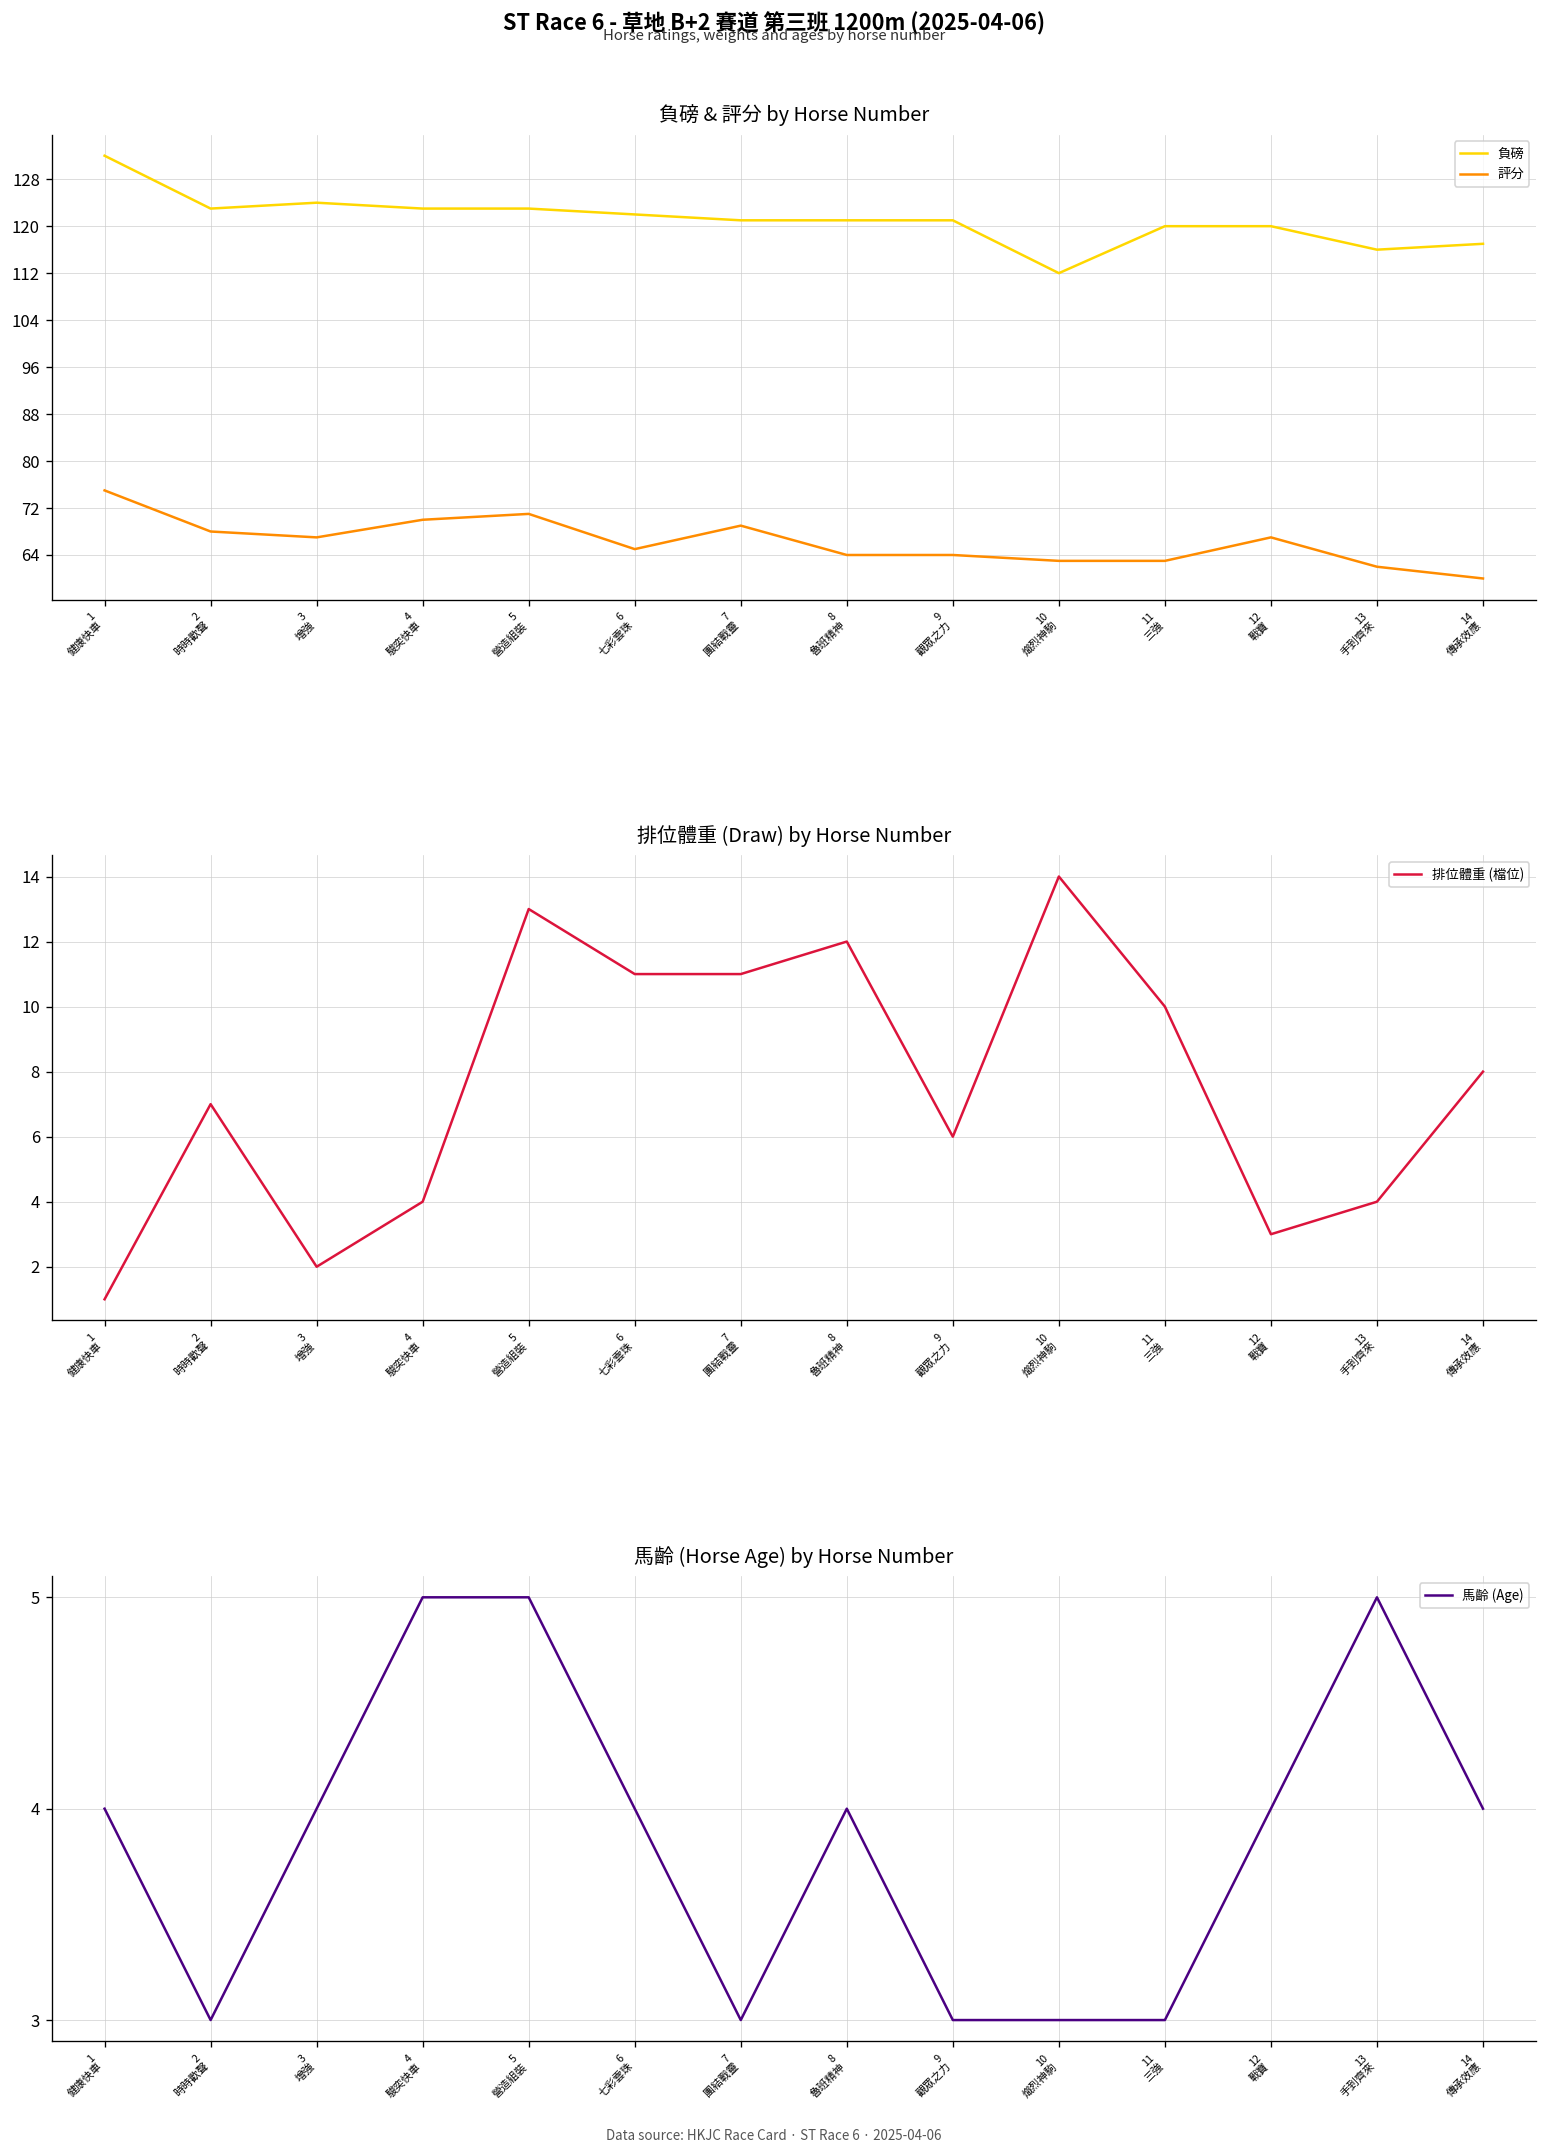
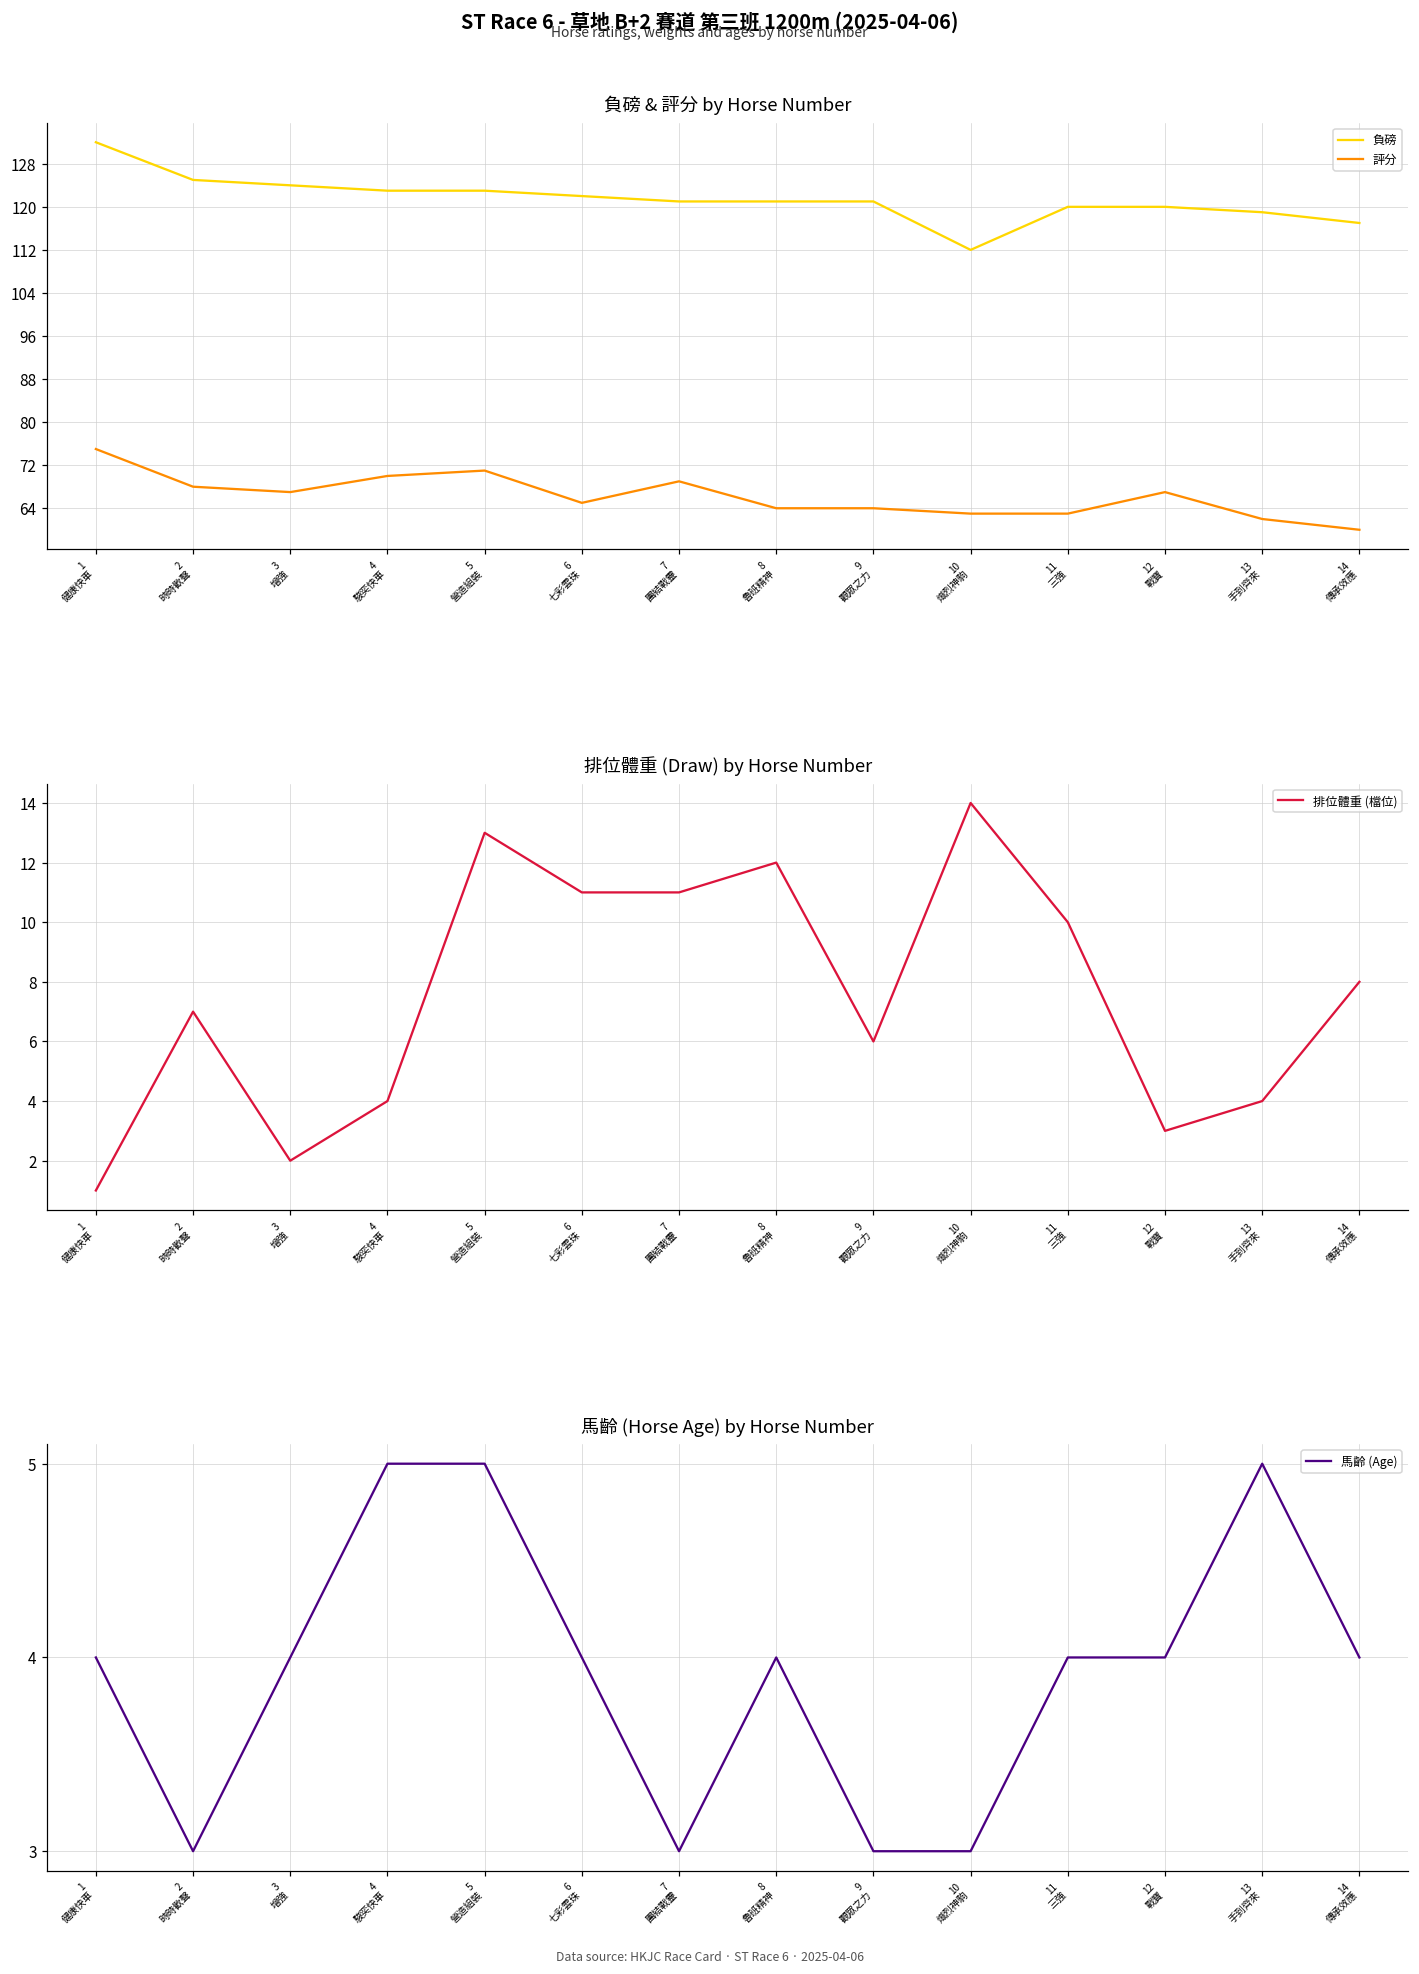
  {
    "負磅 & 評分 by Horse Number": {
      "負磅": {
        "1 健康快車": 132,
-       "2 時時歡聲": 123,
+       "2 時時歡聲": 125,
        "3 增強": 124,
        "4 駿奕快車": 123,
        "5 營造組裝": 123,
        "6 七彩雲珠": 122,
        "7 團結戰靈": 121,
        "8 魯班精神": 121,
        "9 觀眾之力": 121,
        "10 熾烈神駒": 112,
        "11 三強": 120,
        "12 戰寶": 120,
-       "13 手到齊來": 116,
+       "13 手到齊來": 119,
        "14 傳承效應": 117
      },
      "評分": {
        "1 健康快車": 75,
        "2 時時歡聲": 68,
        "3 增強": 67,
        "4 駿奕快車": 70,
        "5 營造組裝": 71,
        "6 七彩雲珠": 65,
        "7 團結戰靈": 69,
        "8 魯班精神": 64,
        "9 觀眾之力": 64,
        "10 熾烈神駒": 63,
        "11 三強": 63,
        "12 戰寶": 67,
        "13 手到齊來": 62,
        "14 傳承效應": 60
      }
    },
    "排位體重 (Draw) by Horse Number": {
      "1 健康快車": 1.0,
      "2 時時歡聲": 7.0,
      "3 增強": 2.0,
      "4 駿奕快車": 4.0,
      "5 營造組裝": 13.0,
      "6 七彩雲珠": 11.0,
      "7 團結戰靈": 11.0,
      "8 魯班精神": 12.0,
      "9 觀眾之力": 6.0,
      "10 熾烈神駒": 14.0,
      "11 三強": 10.0,
      "12 戰寶": 3.0,
      "13 手到齊來": 4.0,
      "14 傳承效應": 8.0
    },
    "馬齡 (Horse Age) by Horse Number": {
      "1 健康快車": 4,
      "2 時時歡聲": 3,
      "3 增強": 4,
      "4 駿奕快車": 5,
      "5 營造組裝": 5,
      "6 七彩雲珠": 4,
      "7 團結戰靈": 3,
      "8 魯班精神": 4,
      "9 觀眾之力": 3,
      "10 熾烈神駒": 3,
-     "11 三強": 3,
+     "11 三強": 4,
      "12 戰寶": 4,
      "13 手到齊來": 5,
      "14 傳承效應": 4
    }
  }
